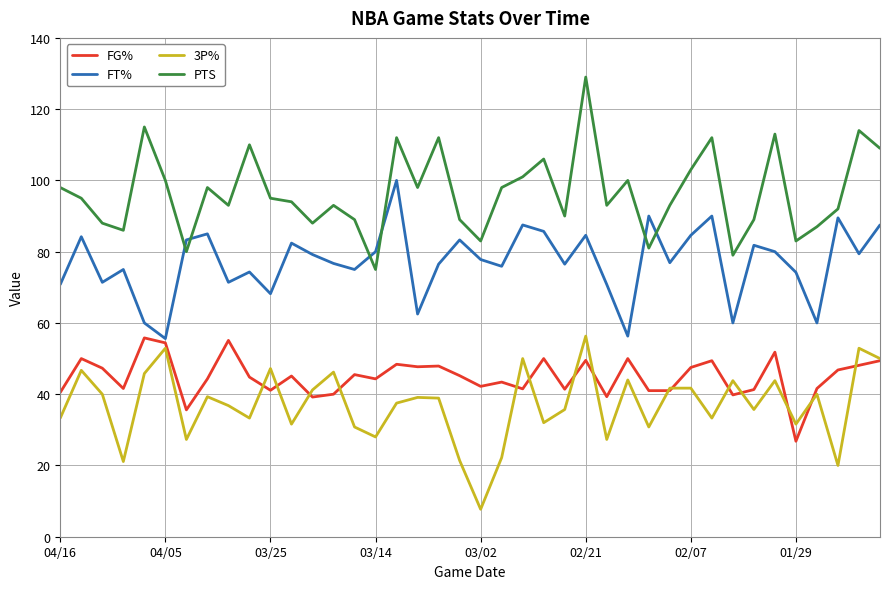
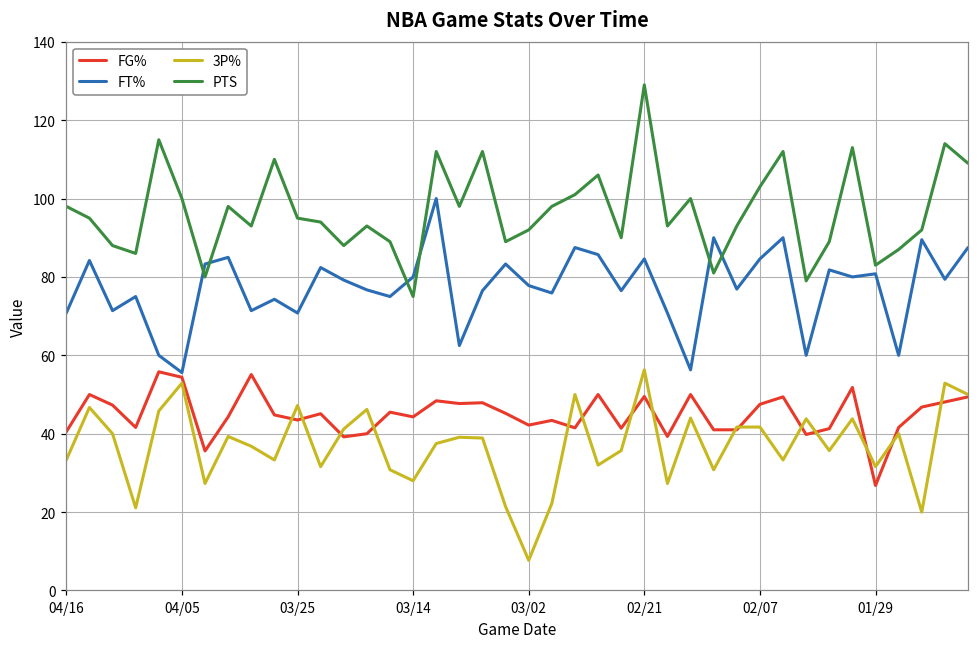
  {
    "FG%": {
      "04/16": 41,
      "04/05": 54,
-     "03/25": 41,
+     "03/25": 44,
      "03/14": 44,
      "03/02": 42,
      "02/21": 50,
      "02/07": 48,
      "01/29": 27
    },
    "FT%": {
      "04/16": 71,
      "04/05": 56,
-     "03/25": 68,
+     "03/25": 71,
      "03/14": 80,
      "03/02": 78,
      "02/21": 85,
      "02/07": 85,
-     "01/29": 74
+     "01/29": 81
    },
    "3P%": {
      "04/16": 33,
      "04/05": 53,
      "03/25": 47,
      "03/14": 28,
      "03/02": 8,
      "02/21": 56,
      "02/07": 42,
      "01/29": 32
    },
    "PTS": {
      "04/16": 98,
      "04/05": 100,
      "03/25": 95,
      "03/14": 75,
-     "03/02": 83,
+     "03/02": 92,
      "02/21": 129,
      "02/07": 103,
      "01/29": 83
    }
  }
